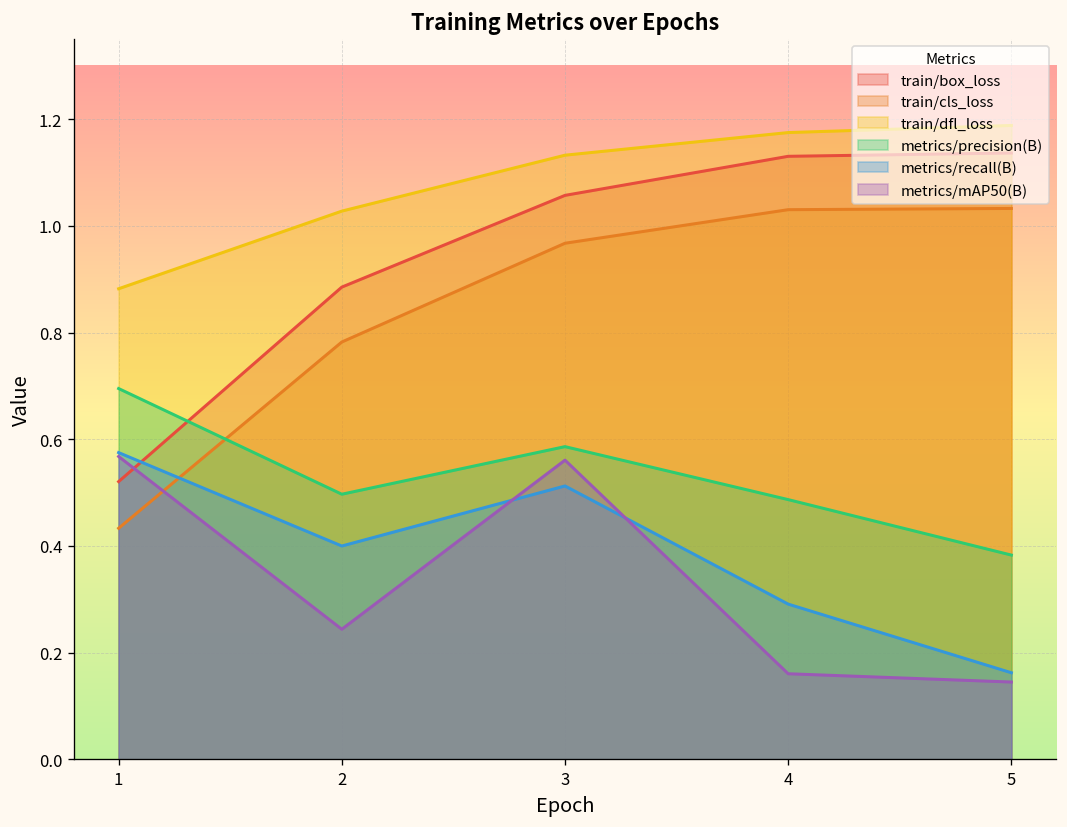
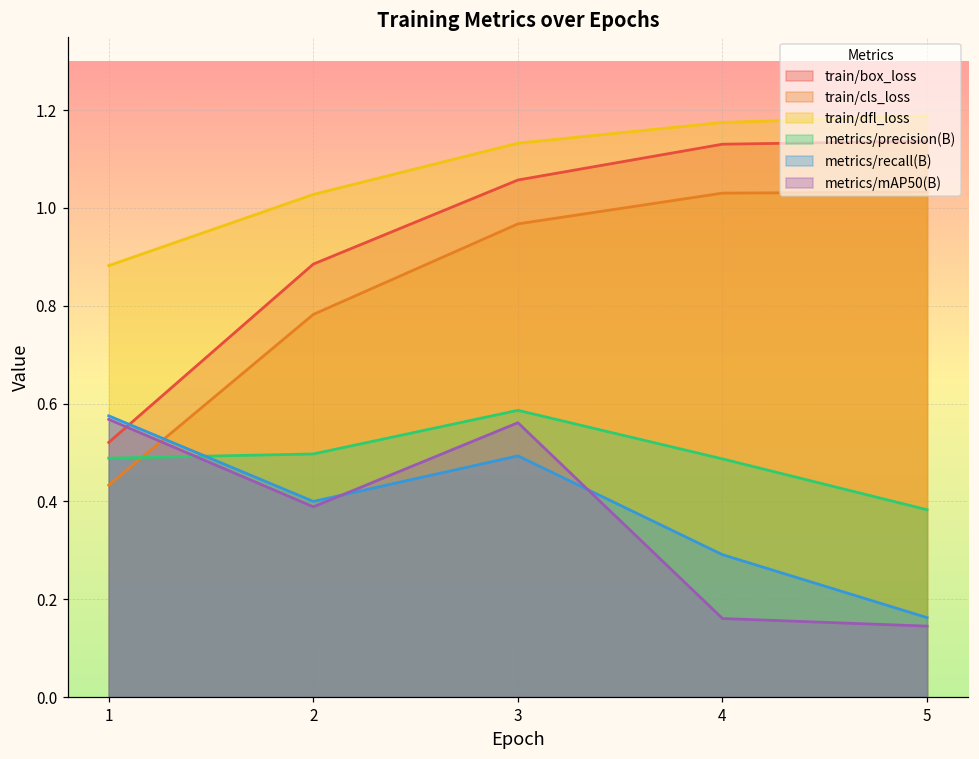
  {
    "metrics/precision(B)": {
-     "1": 0.70,
+     "1": 0.49,
      "2": 0.50,
      "3": 0.59,
      "4": 0.49,
      "5": 0.38
    },
    "metrics/recall(B)": {
      "1": 0.58,
      "2": 0.40,
-     "3": 0.51,
+     "3": 0.49,
      "4": 0.29,
      "5": 0.16
    },
    "metrics/mAP50(B)": {
      "1": 0.57,
-     "2": 0.24,
+     "2": 0.39,
      "3": 0.56,
      "4": 0.16,
      "5": 0.15
    }
  }
